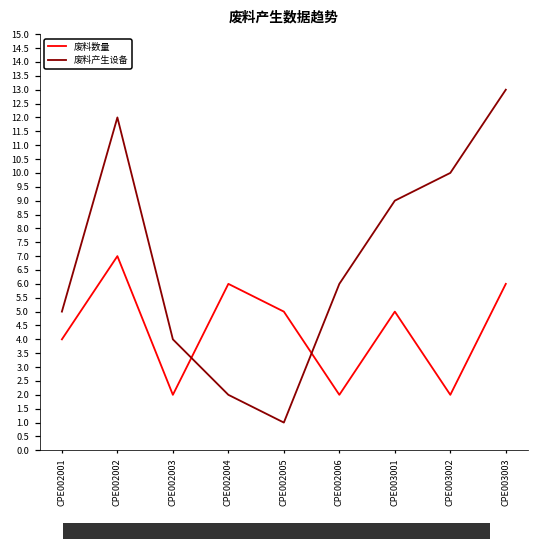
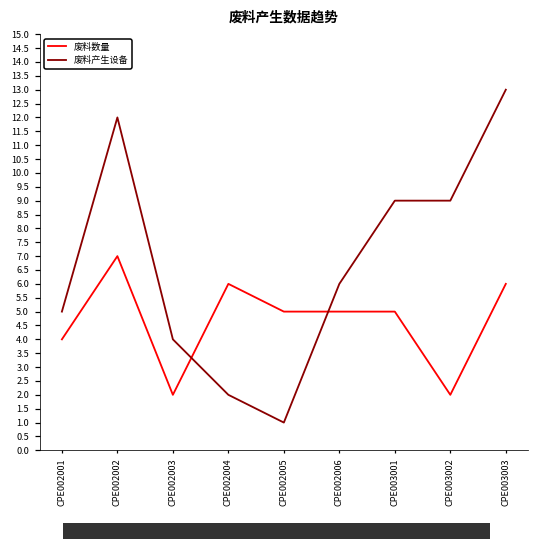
  {
    "废料数量": {
      "CPE002001": 4,
      "CPE002002": 7,
      "CPE002003": 2,
      "CPE002004": 6,
      "CPE002005": 5,
-     "CPE002006": 2,
+     "CPE002006": 5,
      "CPE003001": 5,
      "CPE003002": 2,
      "CPE003003": 6
    },
    "废料产生设备": {
      "CPE002001": 5,
      "CPE002002": 12,
      "CPE002003": 4,
      "CPE002004": 2,
      "CPE002005": 1,
      "CPE002006": 6,
      "CPE003001": 9,
-     "CPE003002": 10,
+     "CPE003002": 9,
      "CPE003003": 13
    }
  }
